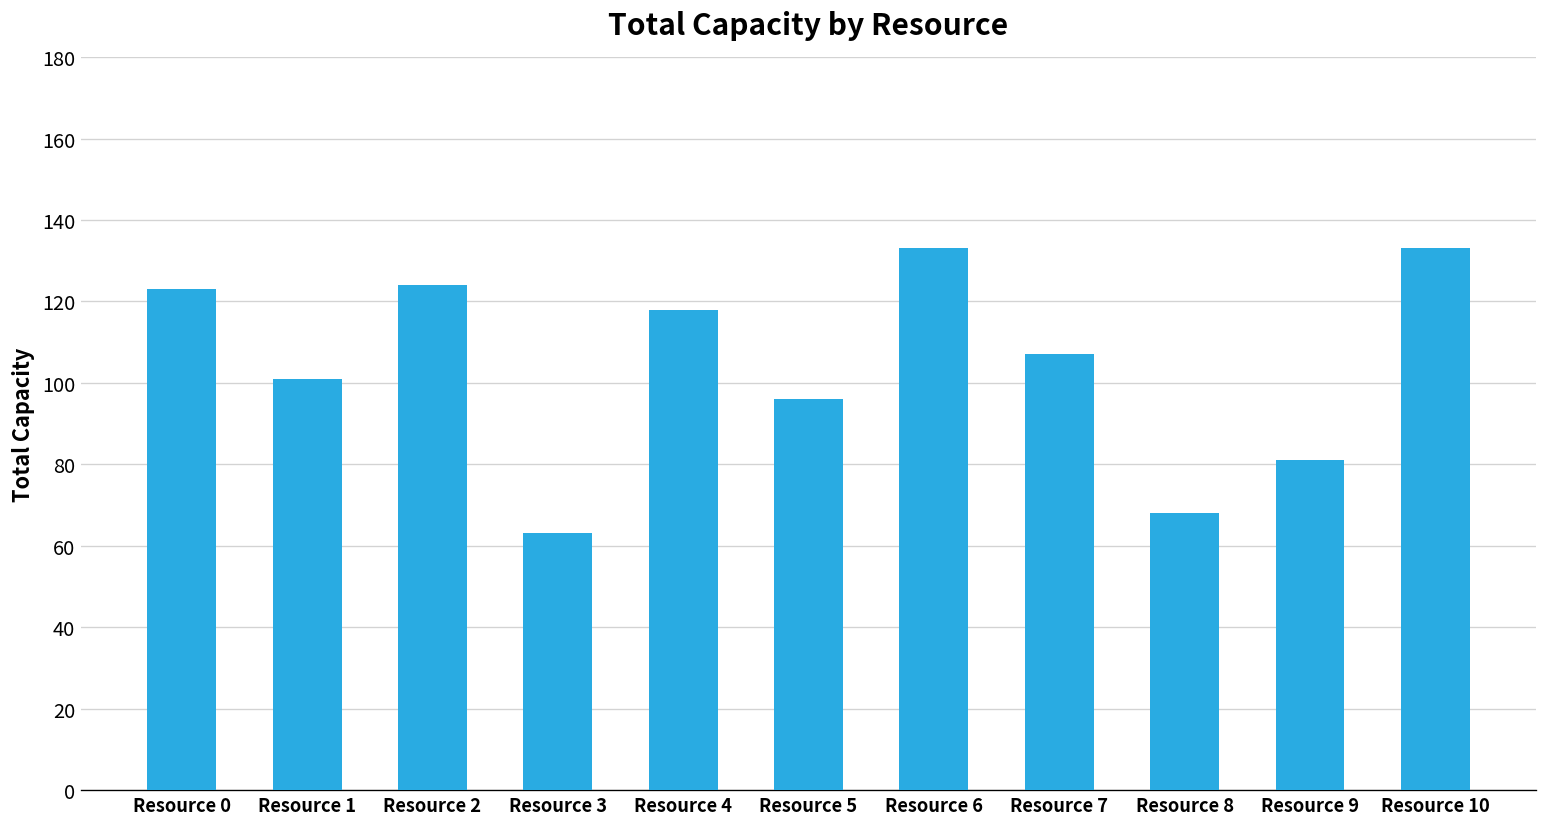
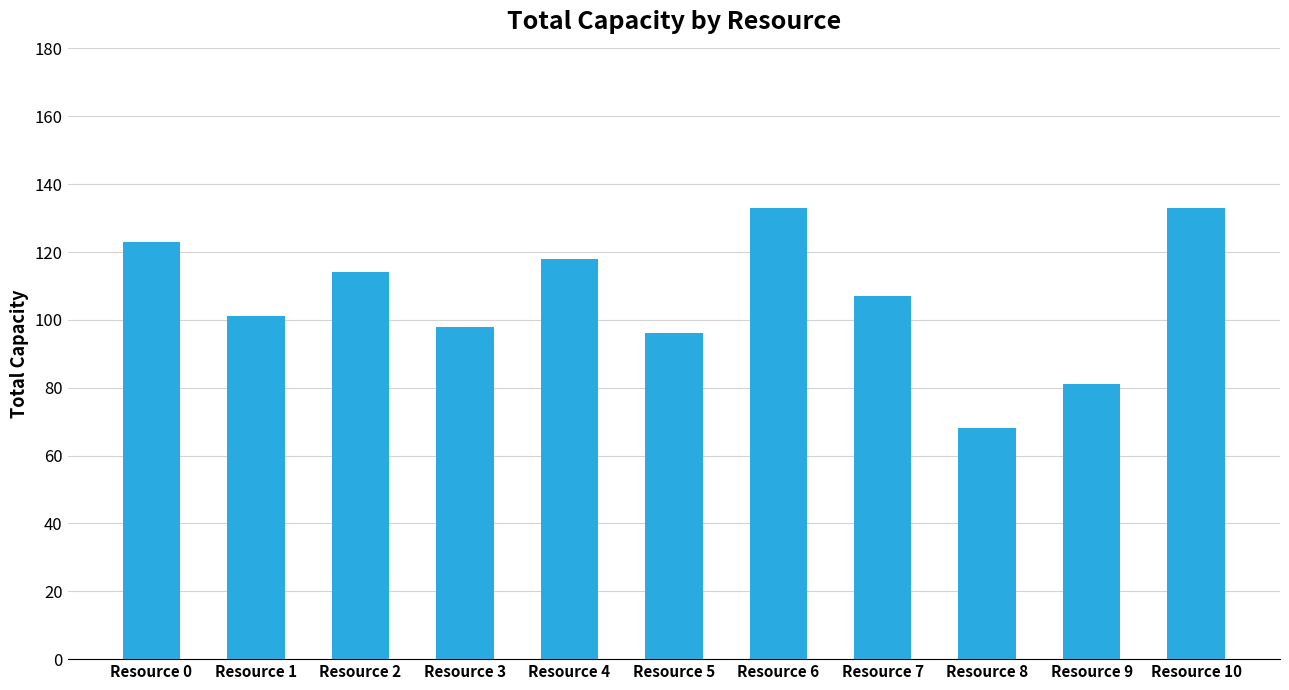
  {
    "Resource 0": 123,
    "Resource 1": 101,
-   "Resource 2": 124,
-   "Resource 3": 63,
+   "Resource 2": 114,
+   "Resource 3": 98,
    "Resource 4": 118,
    "Resource 5": 96,
    "Resource 6": 133,
    "Resource 7": 107,
    "Resource 8": 68,
    "Resource 9": 81,
    "Resource 10": 133
  }
